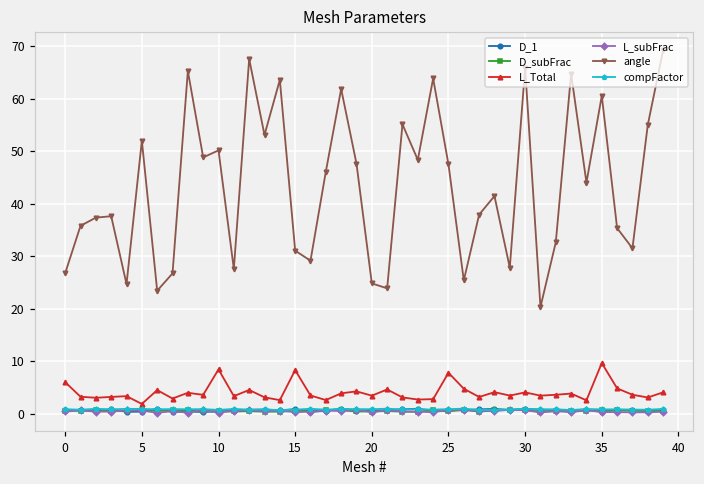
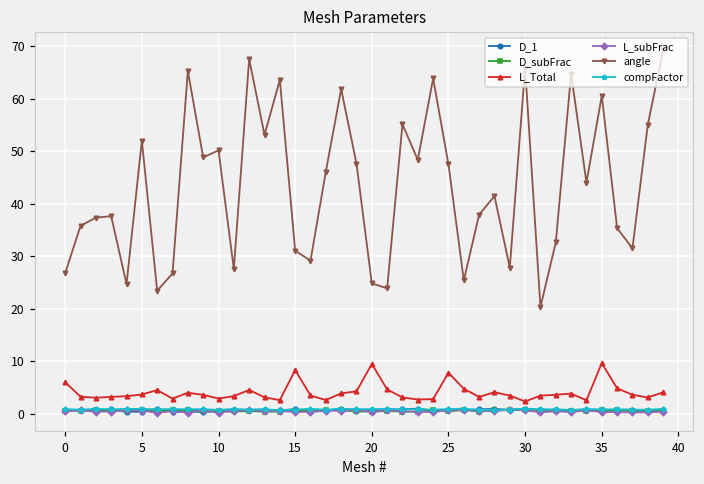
  {
    "L_Total": {
      "0": 6,
-     "5": 2,
-     "10": 8,
+     "5": 4,
+     "10": 3,
      "15": 8,
-     "20": 3,
+     "20": 10,
      "25": 8,
-     "30": 4,
+     "30": 2,
      "35": 10
    },
    "angle": {
      "0": 27,
      "5": 52,
      "10": 50,
      "15": 31,
      "20": 25,
      "25": 47,
      "35": 61
    }
  }
